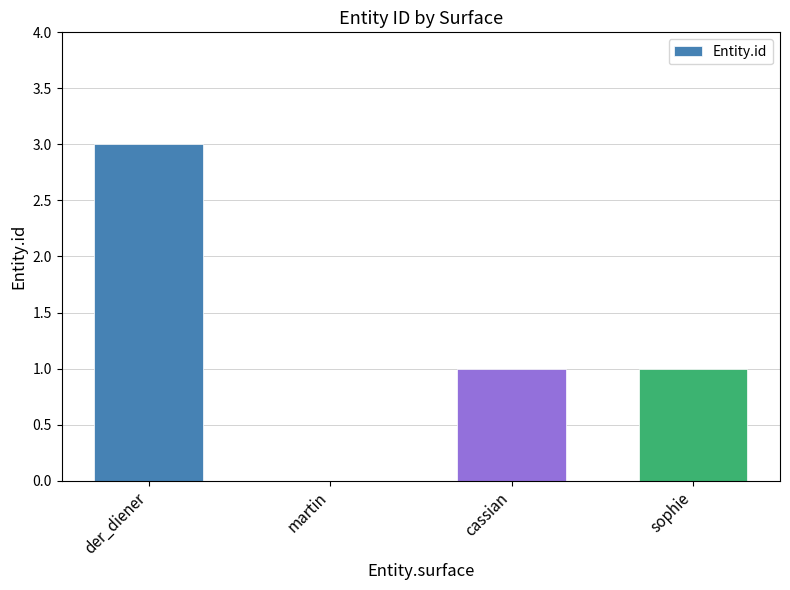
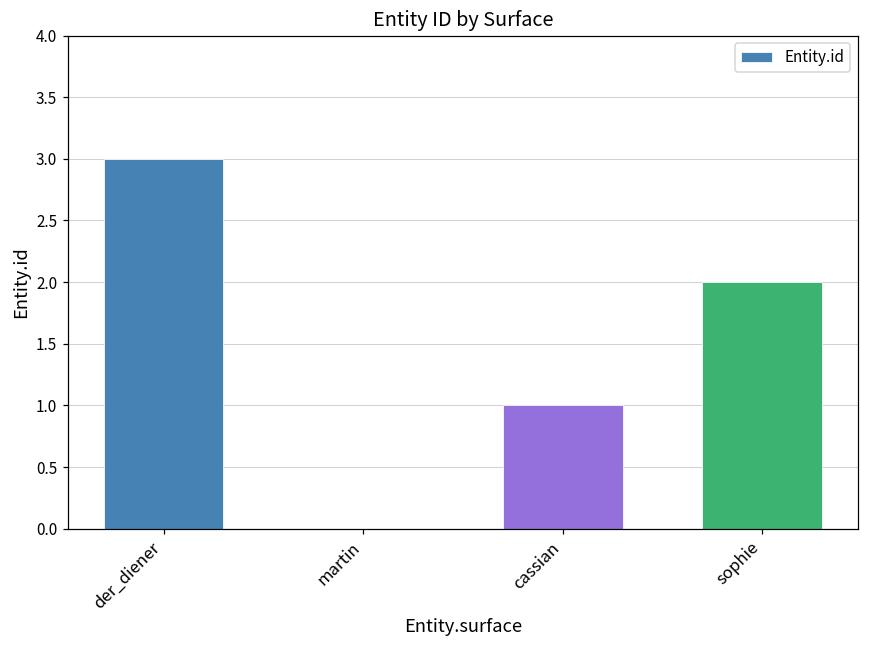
  {
    "der_diener": 3,
    "martin": 0,
    "cassian": 1,
-   "sophie": 1
+   "sophie": 2
  }
